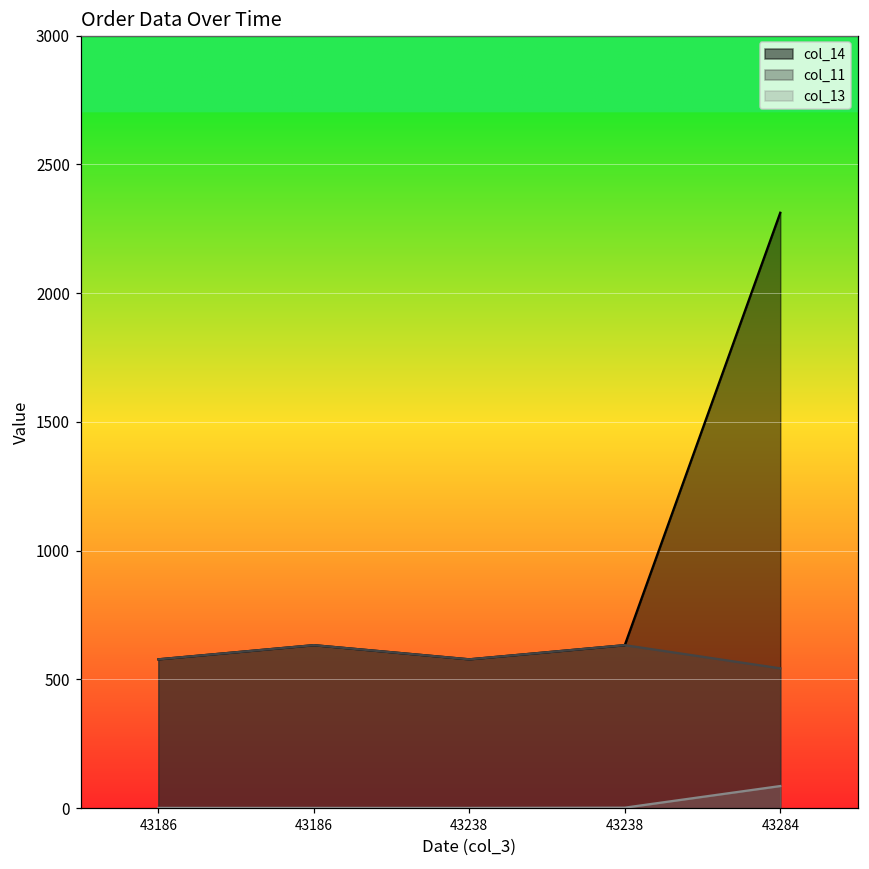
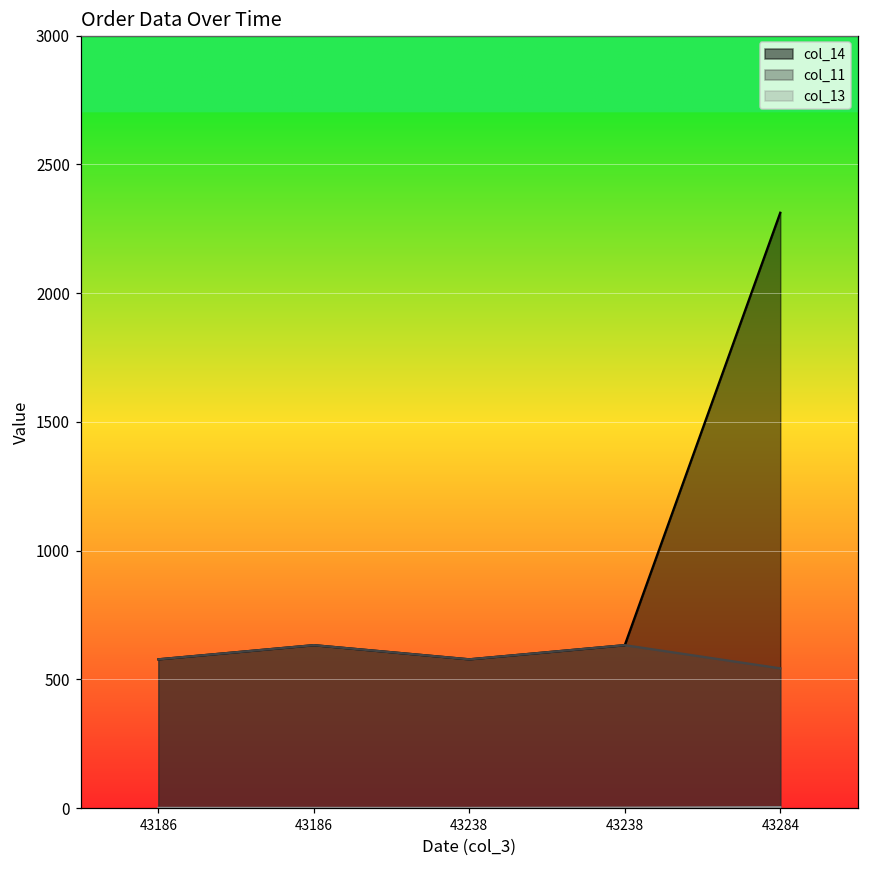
  {
    "col_14": {
      "43284": 2310
    },
    "col_11": {
      "43284": 540
    },
    "col_13": {
-     "43284": 90
+     "43284": 0
    }
  }
